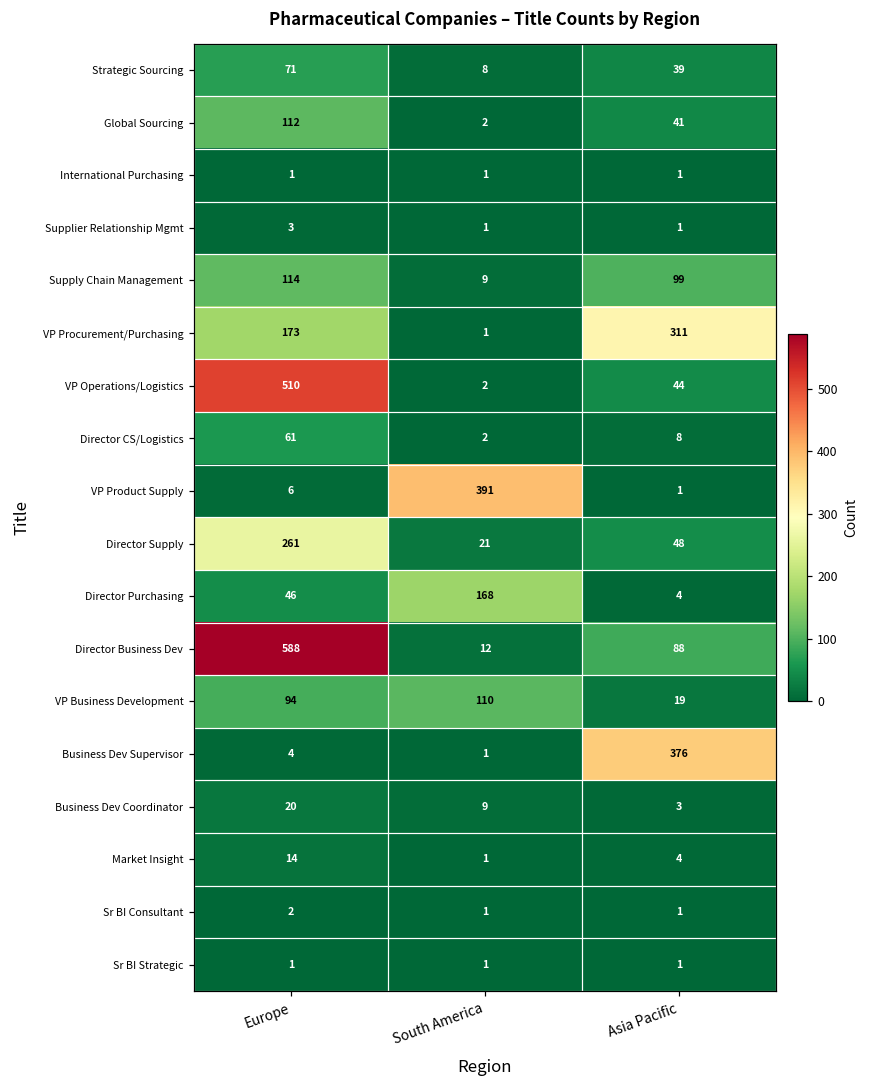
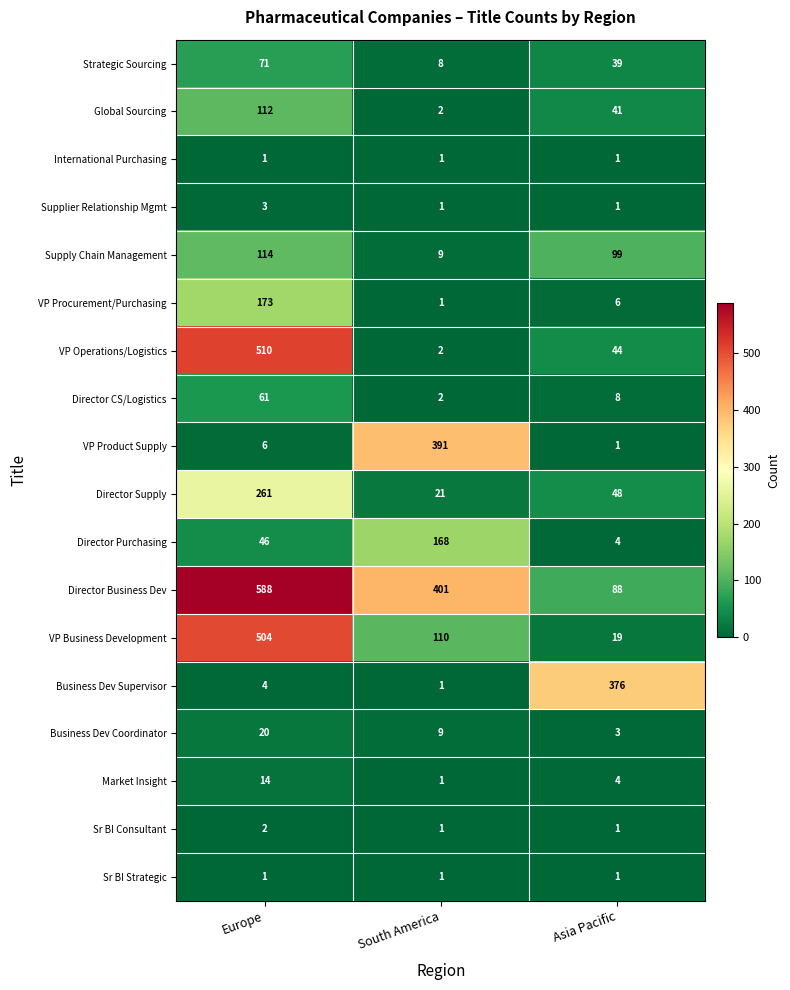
  {
    "Strategic Sourcing": {
      "Europe": 71,
      "South America": 8,
      "Asia Pacific": 39
    },
    "Global Sourcing": {
      "Europe": 112,
      "South America": 2,
      "Asia Pacific": 41
    },
    "International Purchasing": {
      "Europe": 1,
      "South America": 1,
      "Asia Pacific": 1
    },
    "Supplier Relationship Mgmt": {
      "Europe": 3,
      "South America": 1,
      "Asia Pacific": 1
    },
    "Supply Chain Management": {
      "Europe": 114,
      "South America": 9,
      "Asia Pacific": 99
    },
    "VP Procurement/Purchasing": {
      "Europe": 173,
      "South America": 1,
-     "Asia Pacific": 311
+     "Asia Pacific": 6
    },
    "VP Operations/Logistics": {
      "Europe": 510,
      "South America": 2,
      "Asia Pacific": 44
    },
    "Director CS/Logistics": {
      "Europe": 61,
      "South America": 2,
      "Asia Pacific": 8
    },
    "VP Product Supply": {
      "Europe": 6,
      "South America": 391,
      "Asia Pacific": 1
    },
    "Director Supply": {
      "Europe": 261,
      "South America": 21,
      "Asia Pacific": 48
    },
    "Director Purchasing": {
      "Europe": 46,
      "South America": 168,
      "Asia Pacific": 4
    },
    "Director Business Dev": {
      "Europe": 588,
-     "South America": 12,
+     "South America": 401,
      "Asia Pacific": 88
    },
    "VP Business Development": {
-     "Europe": 94,
+     "Europe": 504,
      "South America": 110,
      "Asia Pacific": 19
    },
    "Business Dev Supervisor": {
      "Europe": 4,
      "South America": 1,
      "Asia Pacific": 376
    },
    "Business Dev Coordinator": {
      "Europe": 20,
      "South America": 9,
      "Asia Pacific": 3
    },
    "Market Insight": {
      "Europe": 14,
      "South America": 1,
      "Asia Pacific": 4
    },
    "Sr BI Consultant": {
      "Europe": 2,
      "South America": 1,
      "Asia Pacific": 1
    },
    "Sr BI Strategic": {
      "Europe": 1,
      "South America": 1,
      "Asia Pacific": 1
    }
  }
